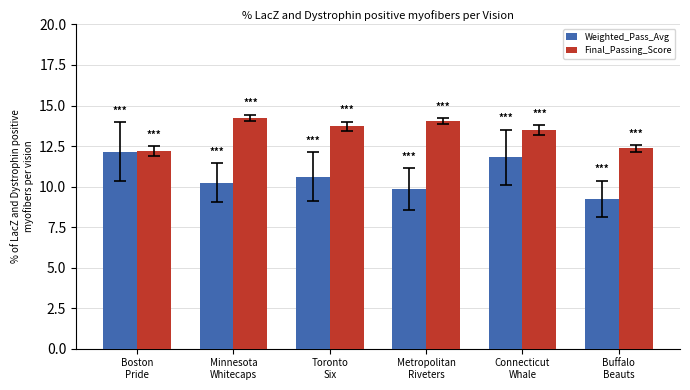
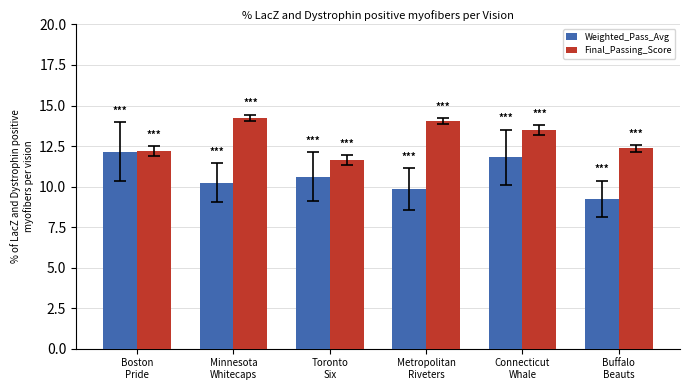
  {
    "Final_Passing_Score": {
      "Boston Pride": 12.2,
      "Minnesota Whitecaps": 14.2,
-     "Toronto Six": 13.7,
+     "Toronto Six": 11.7,
      "Metropolitan Riveters": 14.0,
      "Connecticut Whale": 13.5,
      "Buffalo Beauts": 12.4
    }
  }
